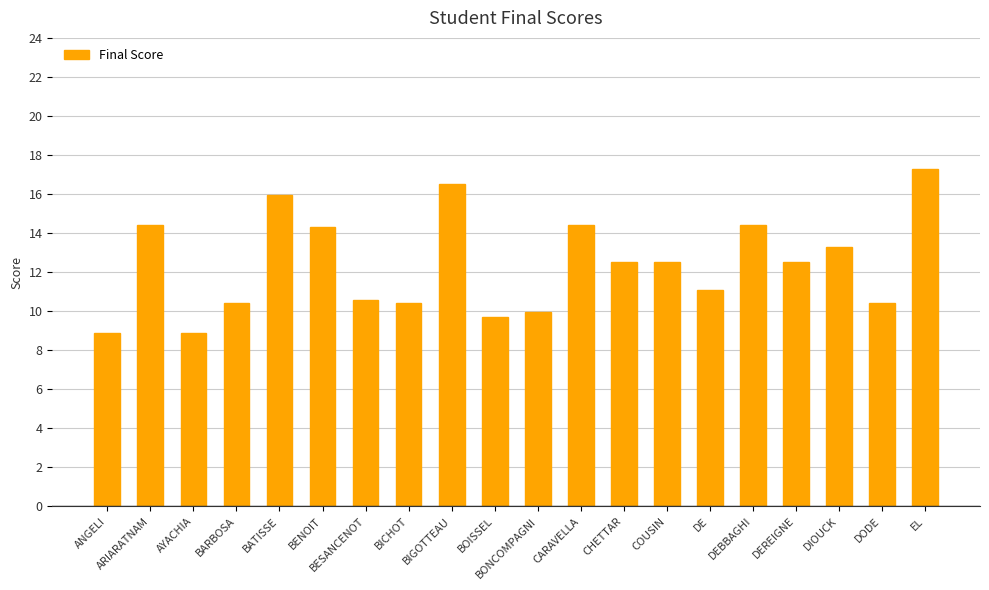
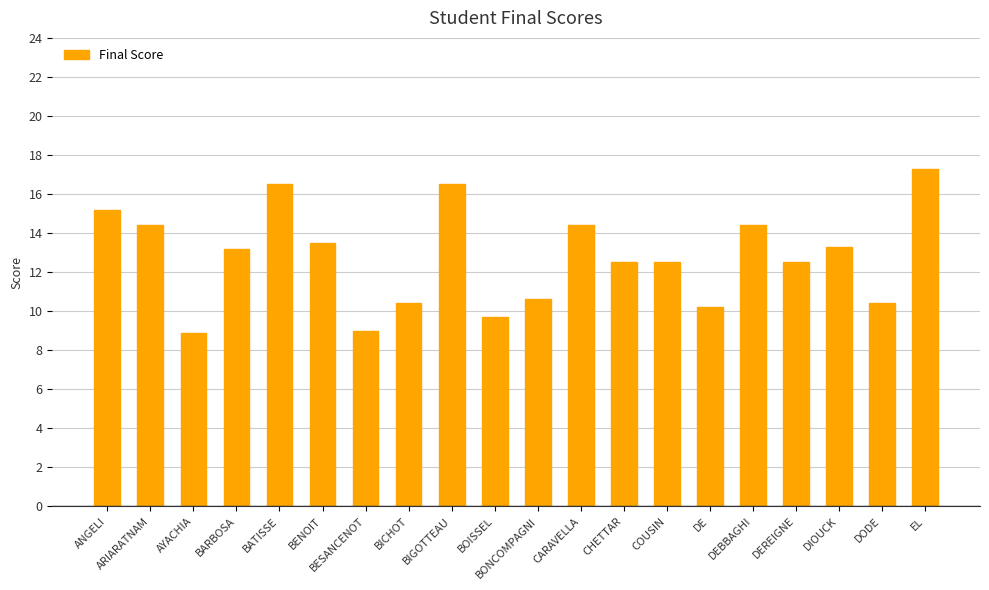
  {
-   "ANGELI": 8.9,
+   "ANGELI": 15.2,
    "ARIARATNAM": 14.4,
    "AYACHIA": 8.9,
-   "BARBOSA": 10.4,
-   "BATISSE": 16.0,
-   "BENOIT": 14.3,
-   "BESANCENOT": 10.6,
+   "BARBOSA": 13.2,
+   "BATISSE": 16.5,
+   "BENOIT": 13.5,
+   "BESANCENOT": 9.0,
    "BICHOT": 10.4,
    "BIGOTTEAU": 16.5,
    "BOISSEL": 9.7,
-   "BONCOMPAGNI": 10.0,
+   "BONCOMPAGNI": 10.7,
    "CARAVELLA": 14.4,
    "CHETTAR": 12.5,
    "COUSIN": 12.5,
-   "DE": 11.1,
+   "DE": 10.2,
    "DEBBAGHI": 14.4,
    "DEREIGNE": 12.5,
    "DIOUCK": 13.3,
    "DODE": 10.4,
    "EL": 17.3
  }
